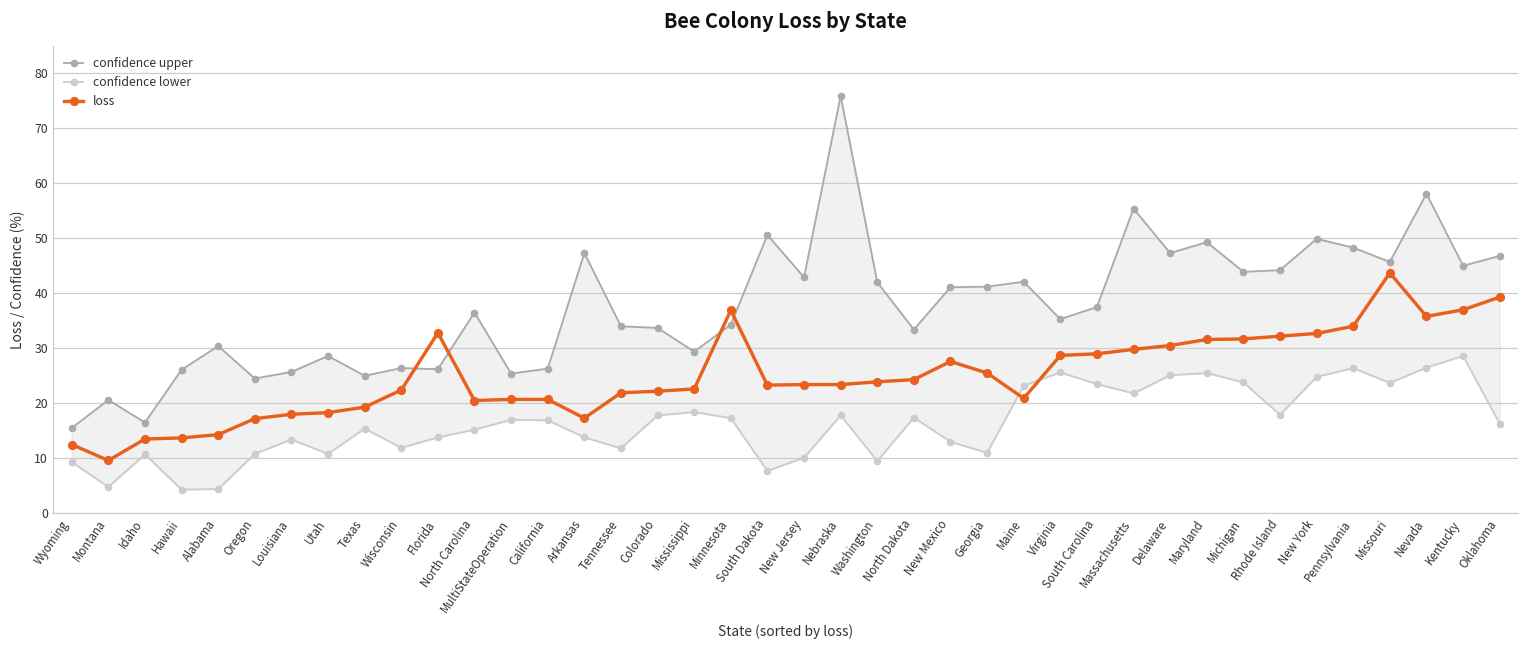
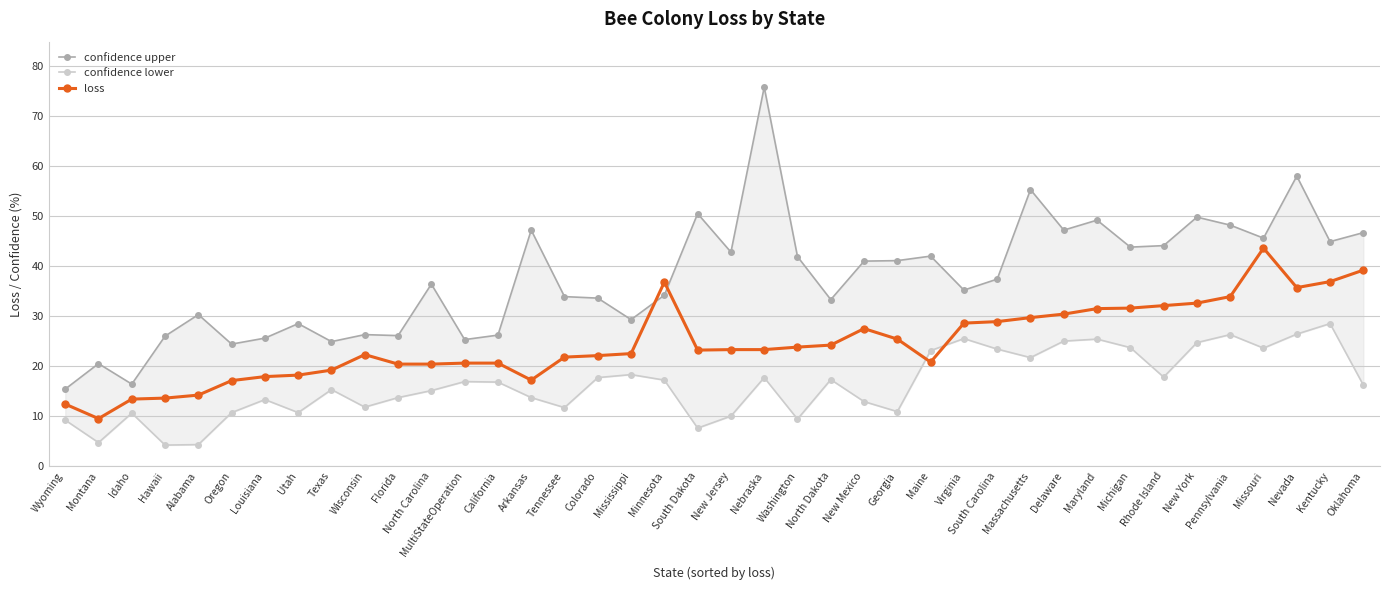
  {
    "loss": {
      "Wyoming": 12,
      "Montana": 10,
      "Idaho": 13,
      "Hawaii": 14,
      "Alabama": 14,
      "Oregon": 17,
      "Louisiana": 18,
      "Utah": 18,
      "Texas": 19,
      "Wisconsin": 22,
-     "Florida": 33,
+     "Florida": 20,
      "North Carolina": 20,
      "MultiStateOperation": 21,
      "California": 21,
      "Arkansas": 17,
      "Tennessee": 22,
      "Colorado": 22,
      "Mississippi": 23,
      "Minnesota": 37,
      "South Dakota": 23,
      "New Jersey": 23,
      "Nebraska": 23,
      "Washington": 24,
      "North Dakota": 24,
      "New Mexico": 28,
      "Georgia": 25,
      "Maine": 21,
      "Virginia": 29,
      "South Carolina": 29,
      "Massachusetts": 30,
      "Delaware": 30,
      "Maryland": 32,
      "Michigan": 32,
      "Rhode Island": 32,
      "New York": 33,
      "Pennsylvania": 34,
      "Missouri": 44,
      "Nevada": 36,
      "Kentucky": 37,
      "Oklahoma": 39
    }
  }
